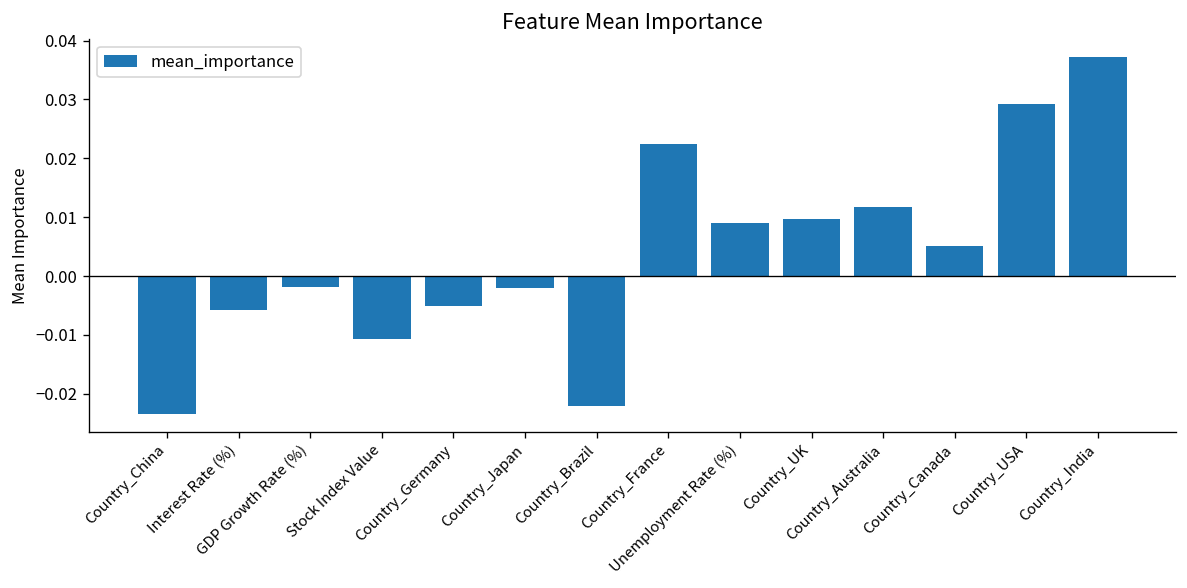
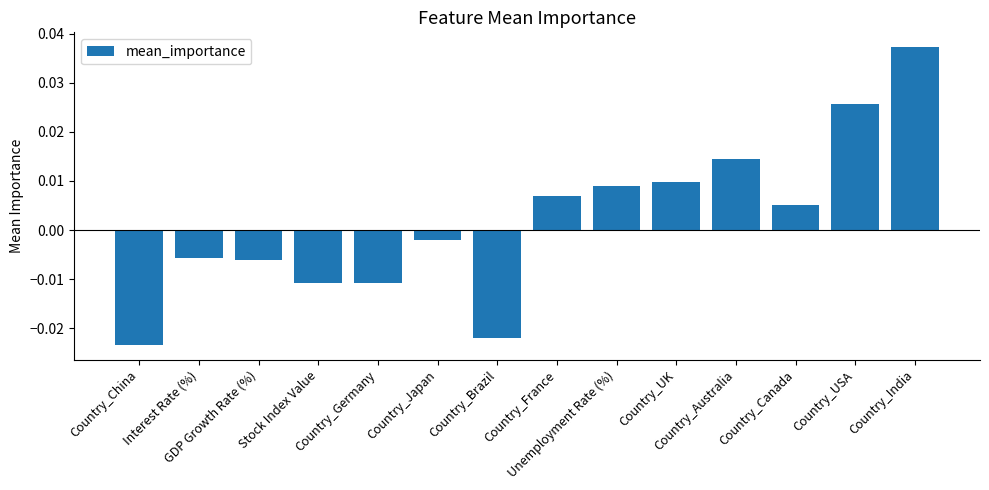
  {
    "Country_China": -0.023,
    "Interest Rate (%)": -0.006,
-   "GDP Growth Rate (%)": -0.002,
+   "GDP Growth Rate (%)": -0.006,
    "Stock Index Value": -0.011,
-   "Country_Germany": -0.005,
+   "Country_Germany": -0.011,
    "Country_Japan": -0.002,
    "Country_Brazil": -0.022,
-   "Country_France": 0.022,
+   "Country_France": 0.007,
    "Unemployment Rate (%)": 0.009,
    "Country_UK": 0.010,
-   "Country_Australia": 0.012,
+   "Country_Australia": 0.015,
    "Country_Canada": 0.005,
-   "Country_USA": 0.029,
+   "Country_USA": 0.026,
    "Country_India": 0.037
  }
